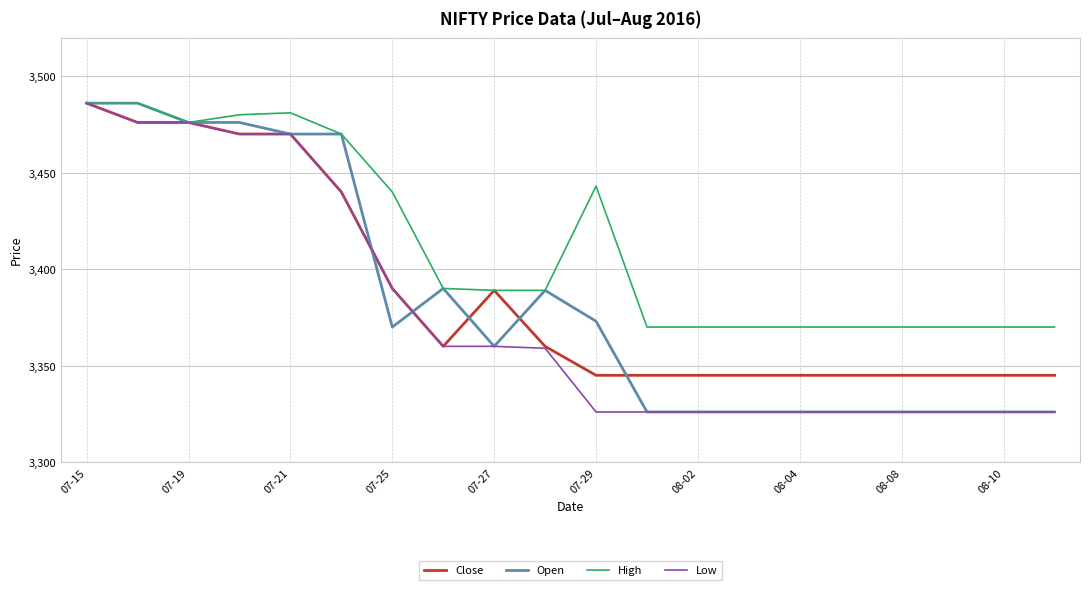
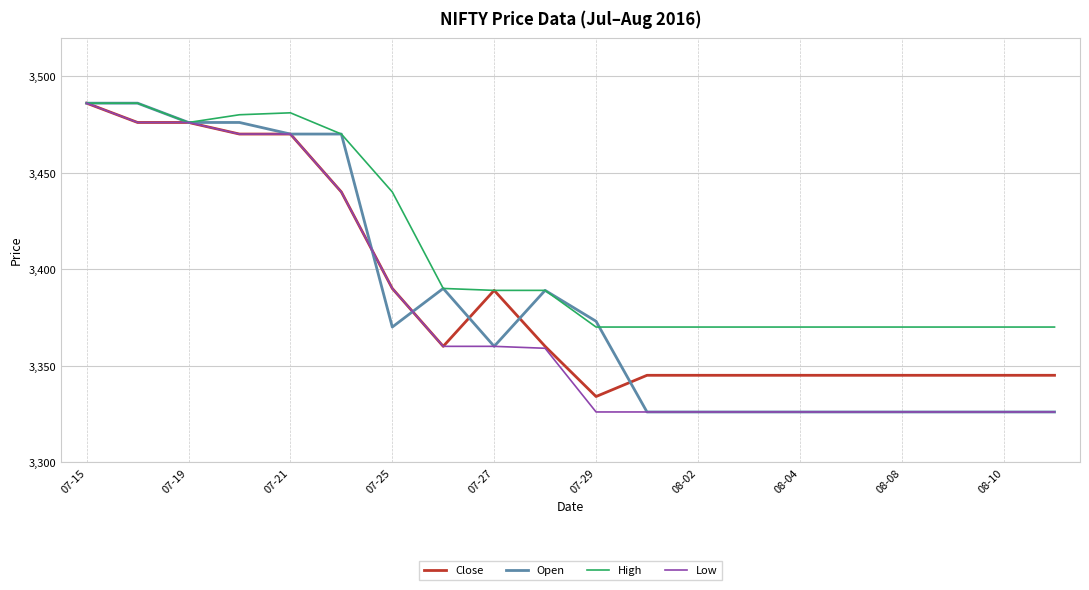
  {
    "Close": {
-     "07-29": "3,345",
+     "07-29": "3,334",
      "08-02": "3,345",
      "08-04": "3,345",
      "08-08": "3,345",
      "08-10": "3,345"
    },
    "Open": {
      "07-25": "3,370",
      "07-29": "3,373"
    },
    "High": {
      "07-21": "3,481",
      "07-25": "3,440",
-     "07-29": "3,443",
+     "07-29": "3,370",
      "08-02": "3,370",
      "08-04": "3,370",
      "08-08": "3,370",
      "08-10": "3,370"
    },
    "Low": {
      "07-29": "3,326"
    }
  }
